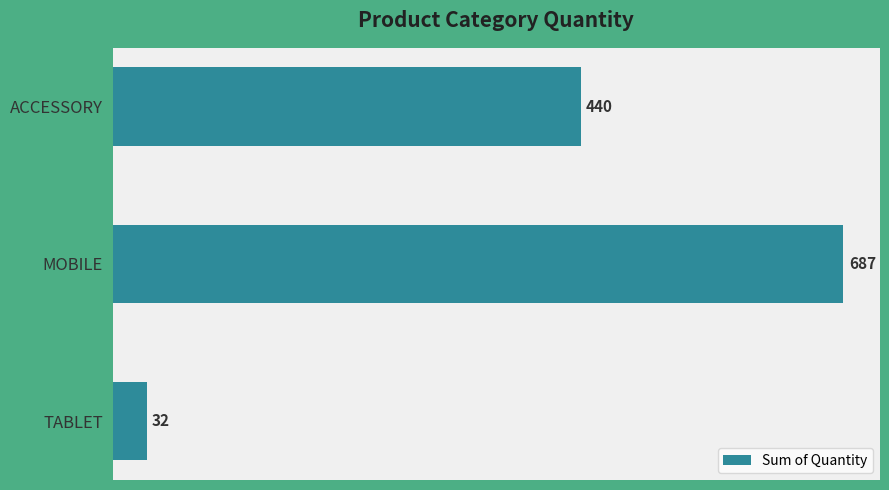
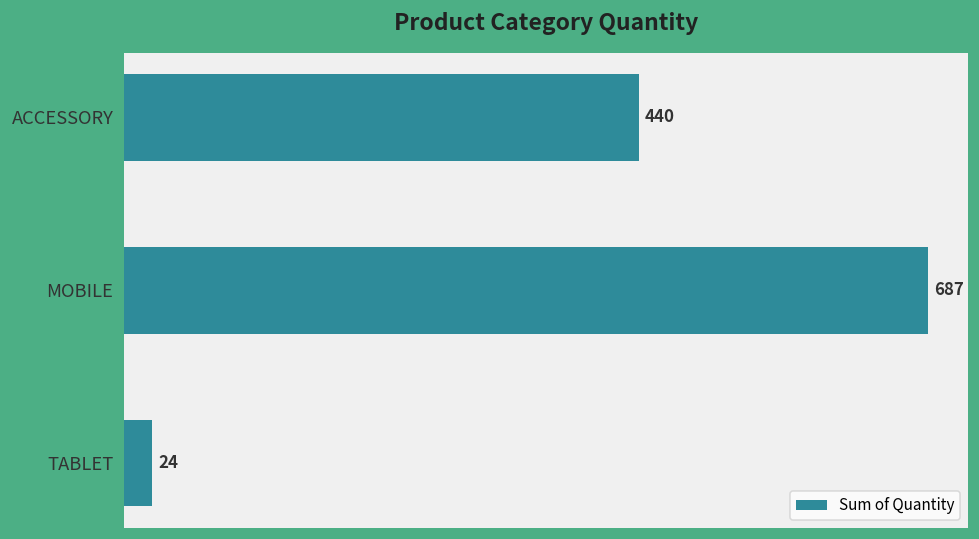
  {
    "ACCESSORY": 440,
    "MOBILE": 687,
-   "TABLET": 32
+   "TABLET": 24
  }
